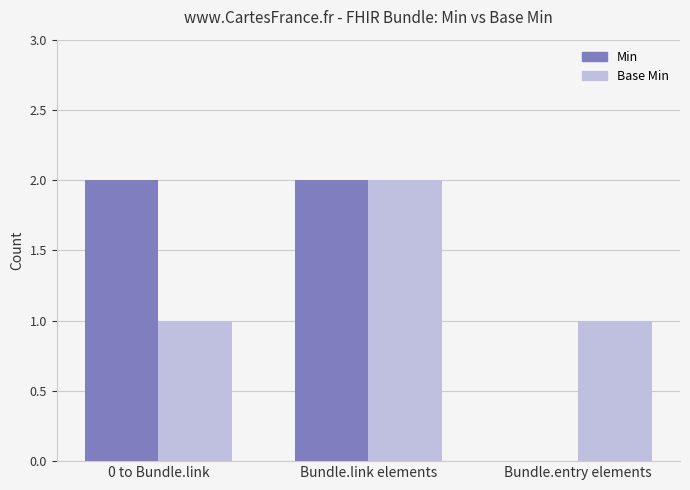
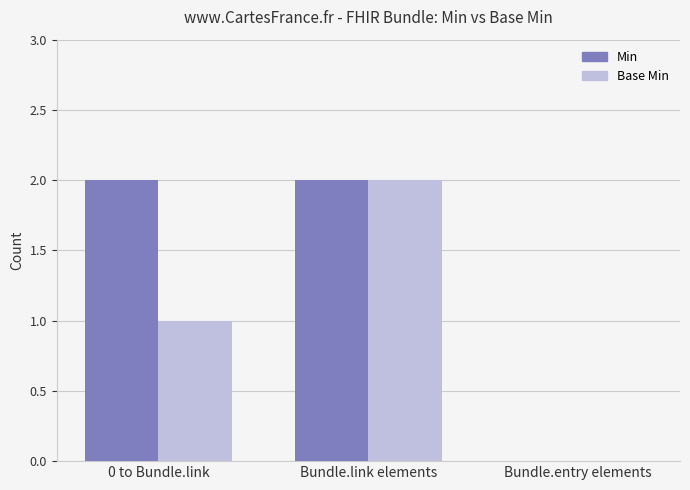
  {
    "Min": {
      "0 to Bundle.link": 2,
      "Bundle.link elements": 2,
      "Bundle.entry elements": 0
    },
    "Base Min": {
      "0 to Bundle.link": 1,
      "Bundle.link elements": 2,
-     "Bundle.entry elements": 1
+     "Bundle.entry elements": 0
    }
  }
